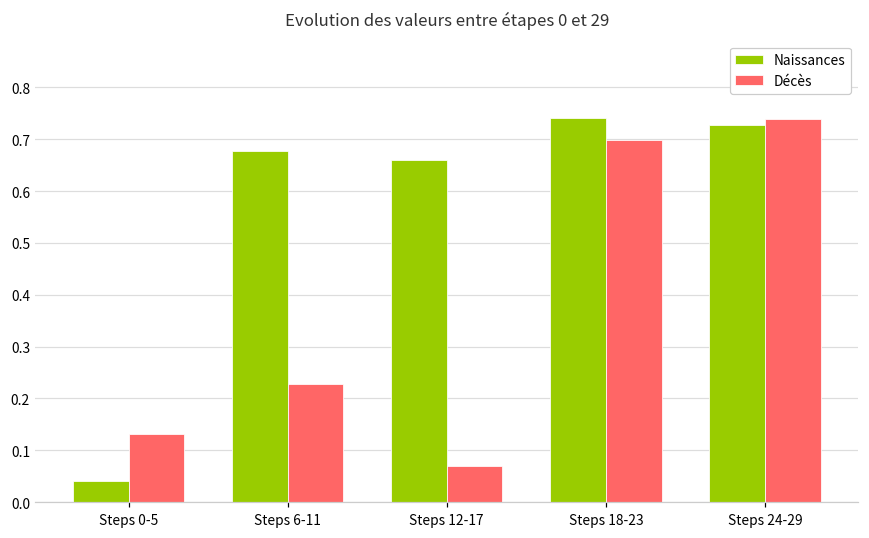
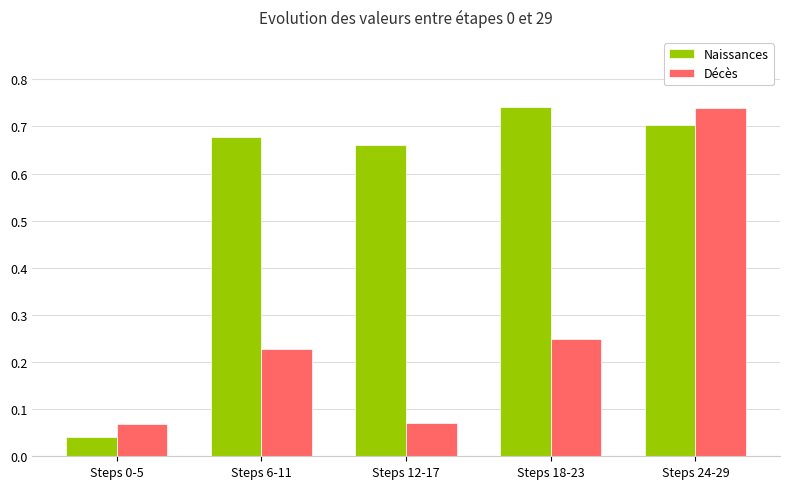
  {
    "Naissances": {
      "Steps 0-5": 0.04,
      "Steps 6-11": 0.68,
      "Steps 12-17": 0.66,
      "Steps 18-23": 0.74,
-     "Steps 24-29": 0.73
+     "Steps 24-29": 0.70
    },
    "Décès": {
-     "Steps 0-5": 0.13,
+     "Steps 0-5": 0.07,
      "Steps 6-11": 0.23,
      "Steps 12-17": 0.07,
-     "Steps 18-23": 0.70,
+     "Steps 18-23": 0.25,
      "Steps 24-29": 0.74
    }
  }
